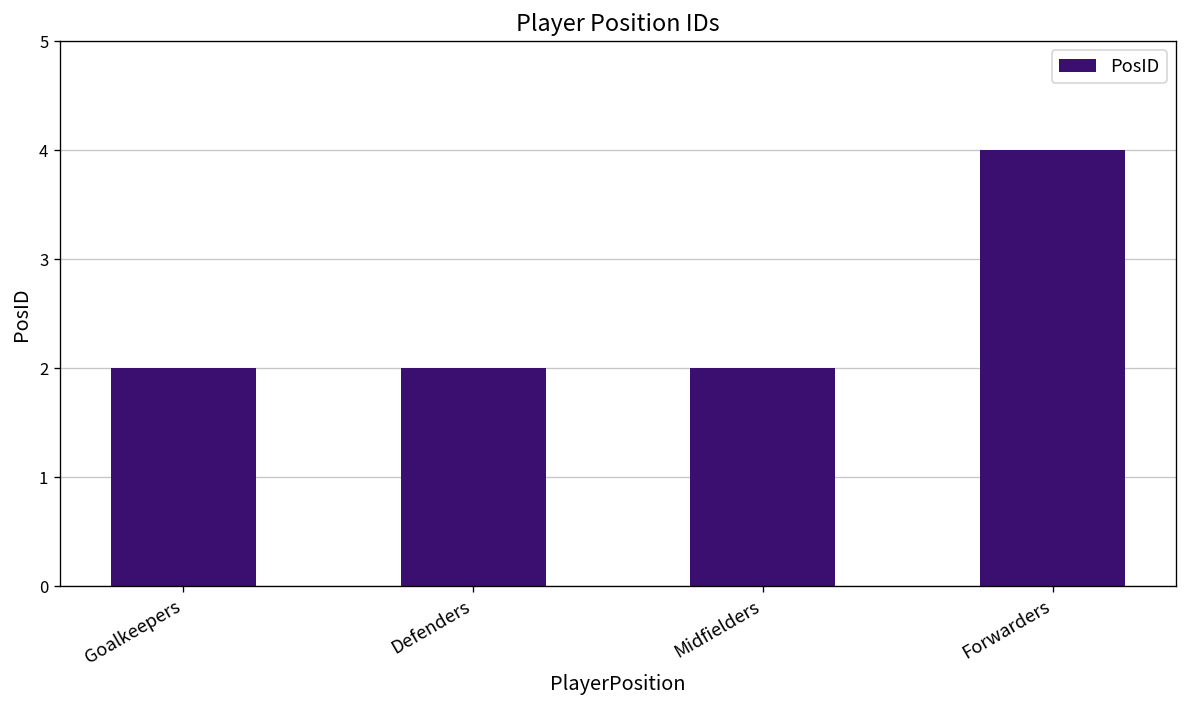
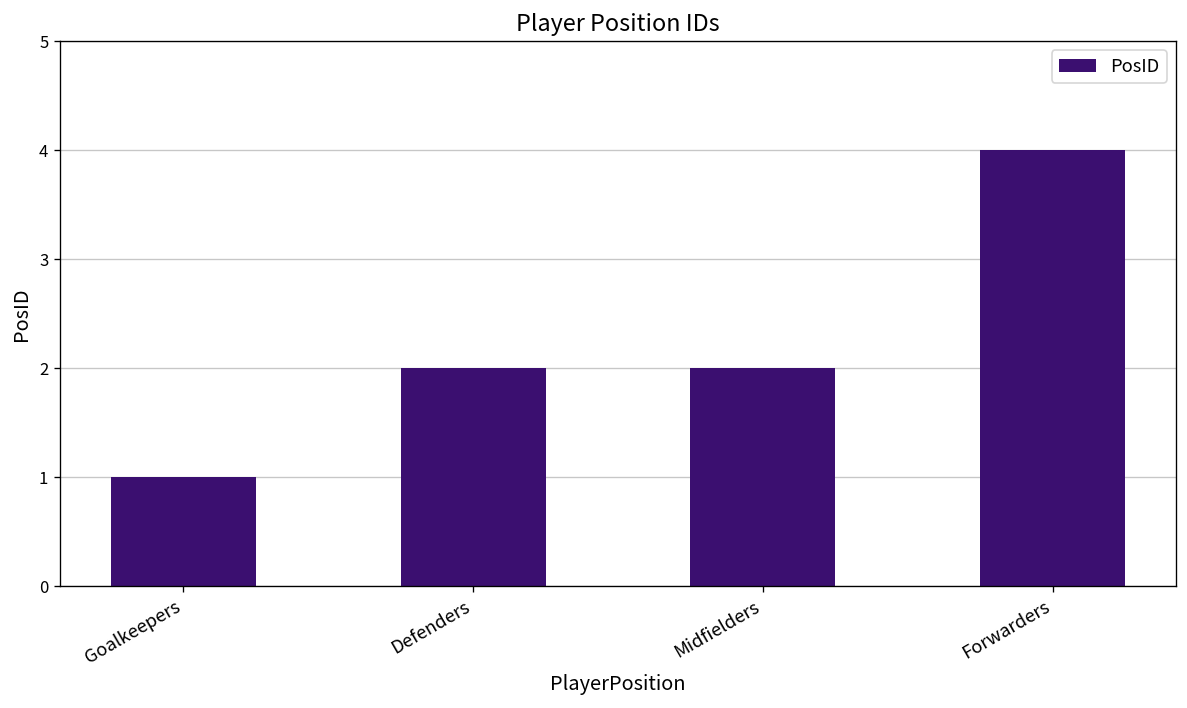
  {
-   "Goalkeepers": 2,
+   "Goalkeepers": 1,
    "Defenders": 2,
    "Midfielders": 2,
    "Forwarders": 4
  }
